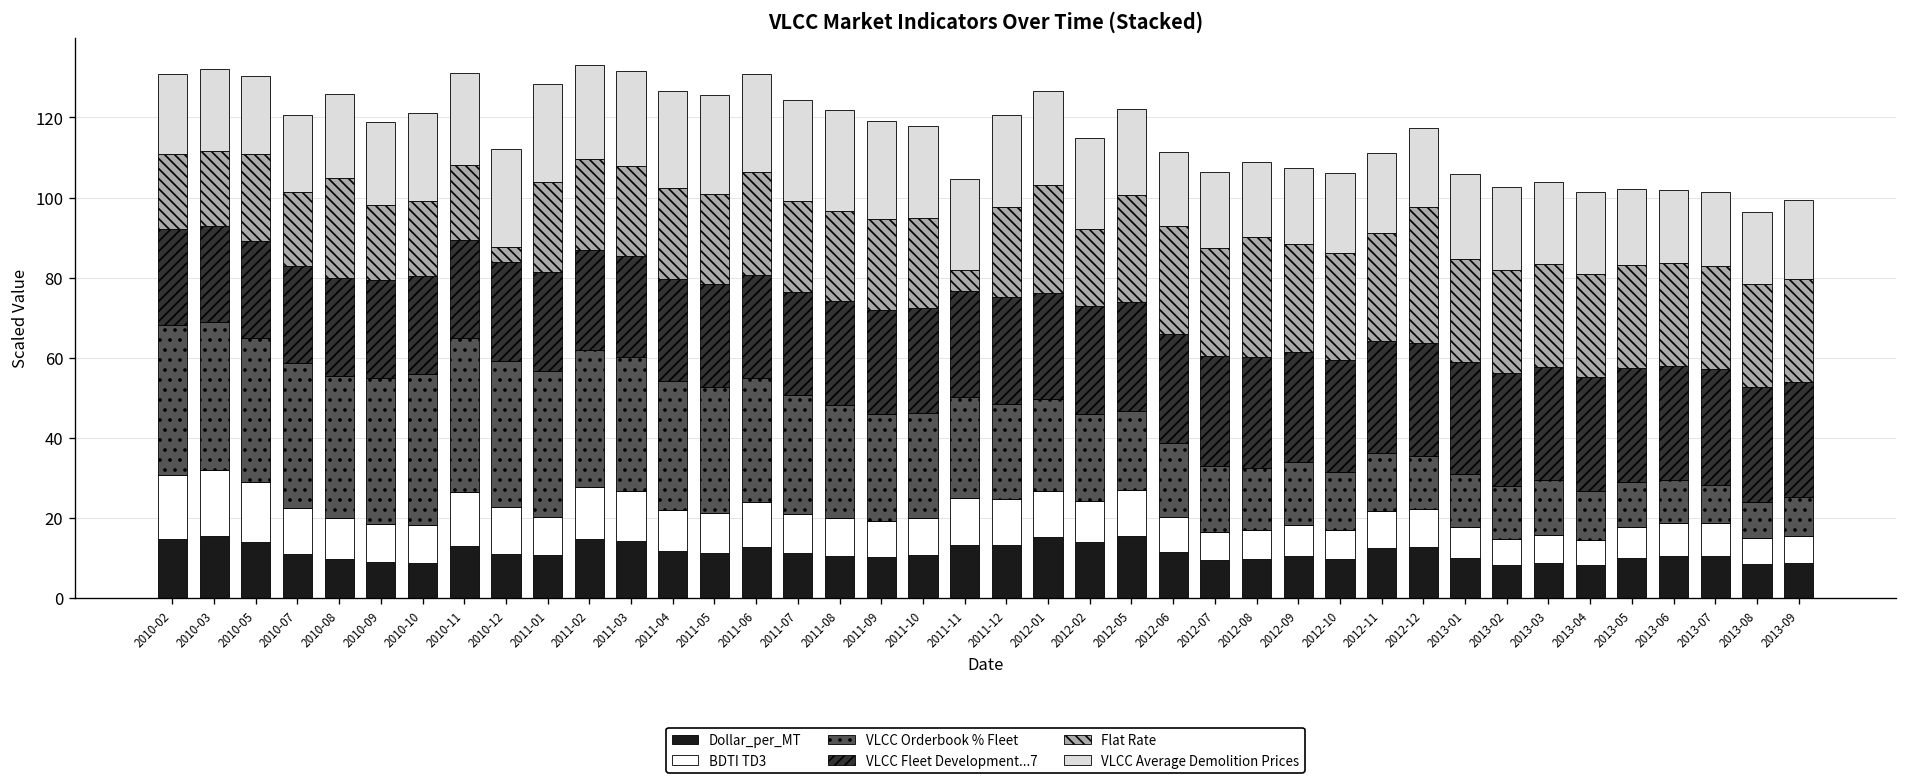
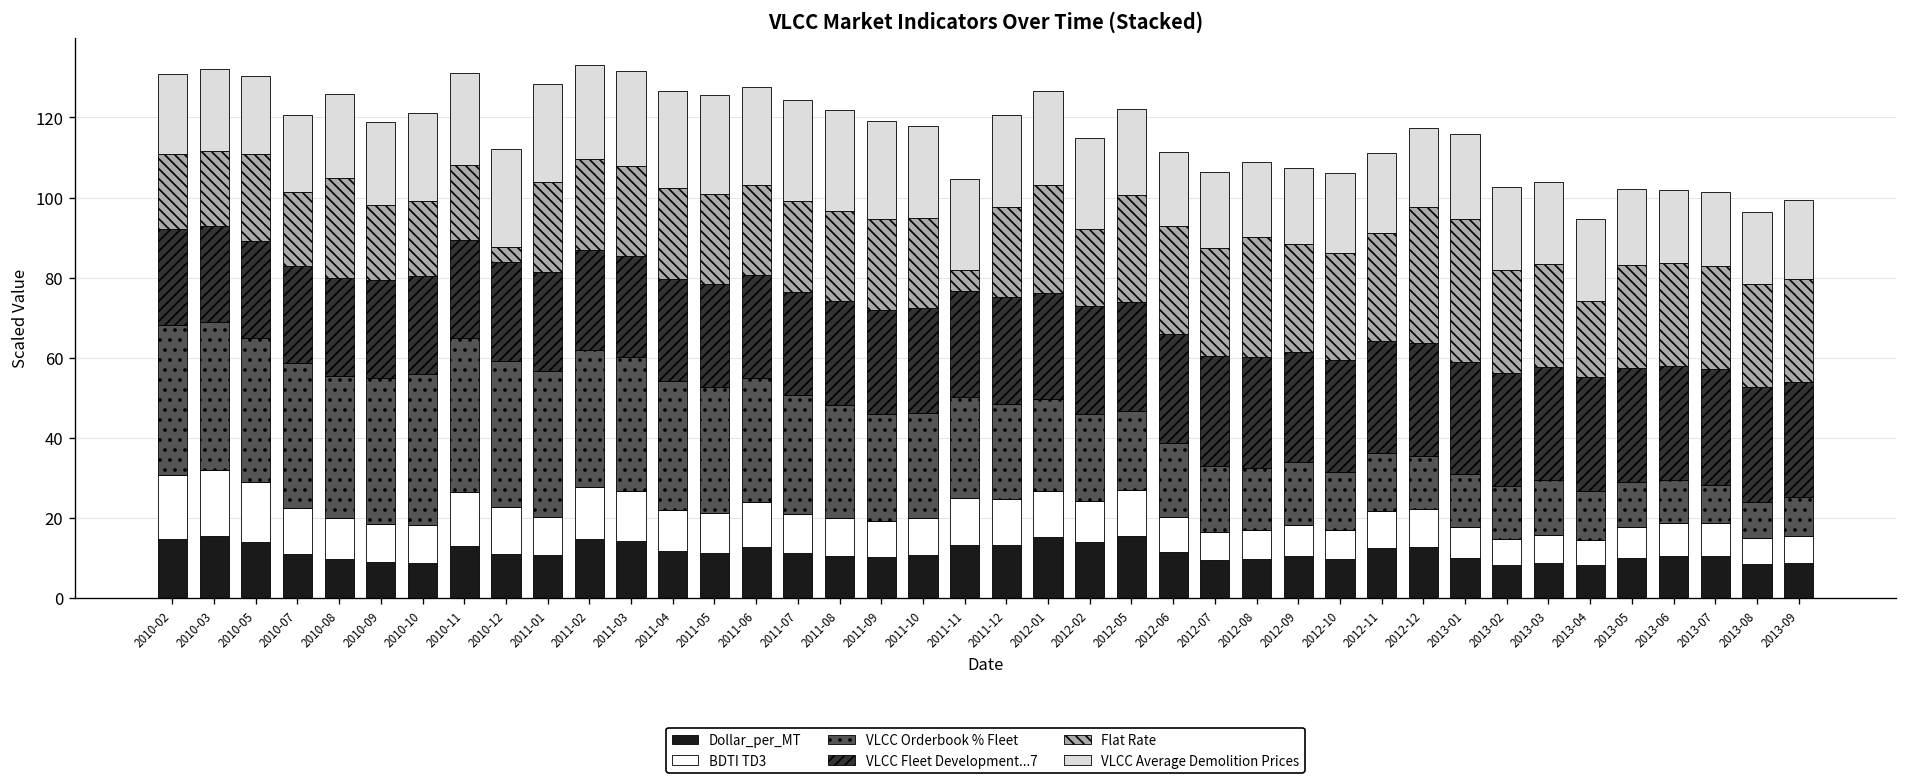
  {
    "Flat Rate": {
      "2010-02": 19,
      "2010-03": 19,
      "2010-05": 22,
      "2010-07": 19,
      "2010-08": 25,
      "2010-09": 19,
      "2010-10": 19,
      "2010-11": 19,
      "2010-12": 4,
      "2011-01": 23,
      "2011-02": 23,
      "2011-03": 23,
      "2011-04": 23,
      "2011-05": 23,
-     "2011-06": 26,
+     "2011-06": 23,
      "2011-07": 23,
      "2011-08": 23,
      "2011-09": 23,
      "2011-10": 23,
      "2011-11": 5,
      "2011-12": 23,
      "2012-01": 27,
      "2012-02": 19,
      "2012-05": 27,
      "2012-06": 27,
      "2012-07": 27,
      "2012-08": 30,
      "2012-09": 27,
      "2012-10": 27,
      "2012-11": 27,
      "2012-12": 34,
-     "2013-01": 26,
+     "2013-01": 36,
      "2013-02": 26,
      "2013-03": 26,
-     "2013-04": 26,
+     "2013-04": 19,
      "2013-05": 26,
      "2013-06": 26,
      "2013-07": 26,
      "2013-08": 26,
      "2013-09": 26
    }
  }
